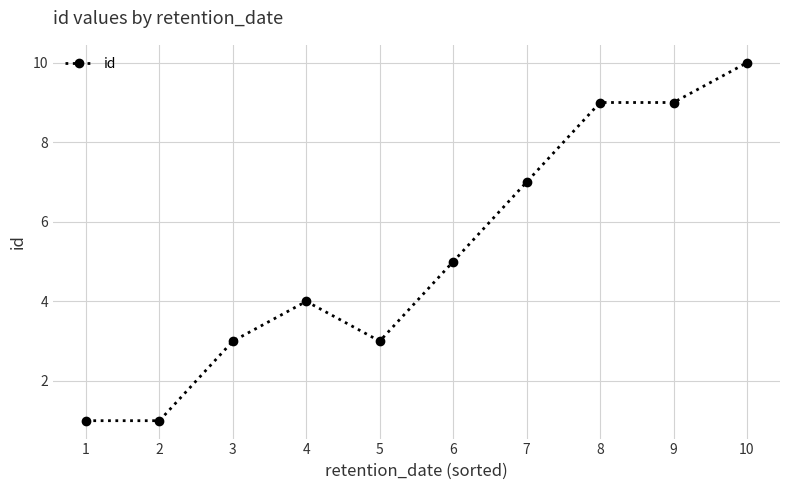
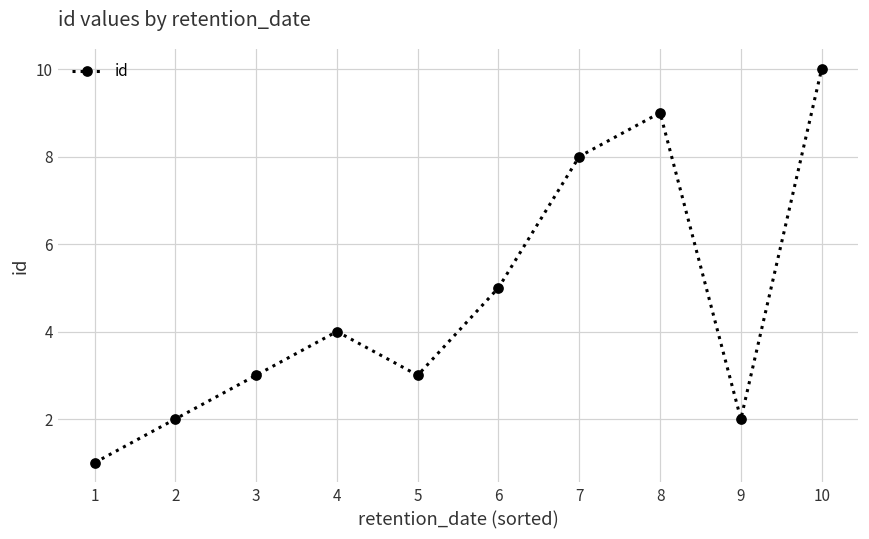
  {
    "1": 1,
-   "2": 1,
+   "2": 2,
    "3": 3,
    "4": 4,
    "5": 3,
    "6": 5,
-   "7": 7,
+   "7": 8,
    "8": 9,
-   "9": 9,
+   "9": 2,
    "10": 10
  }
